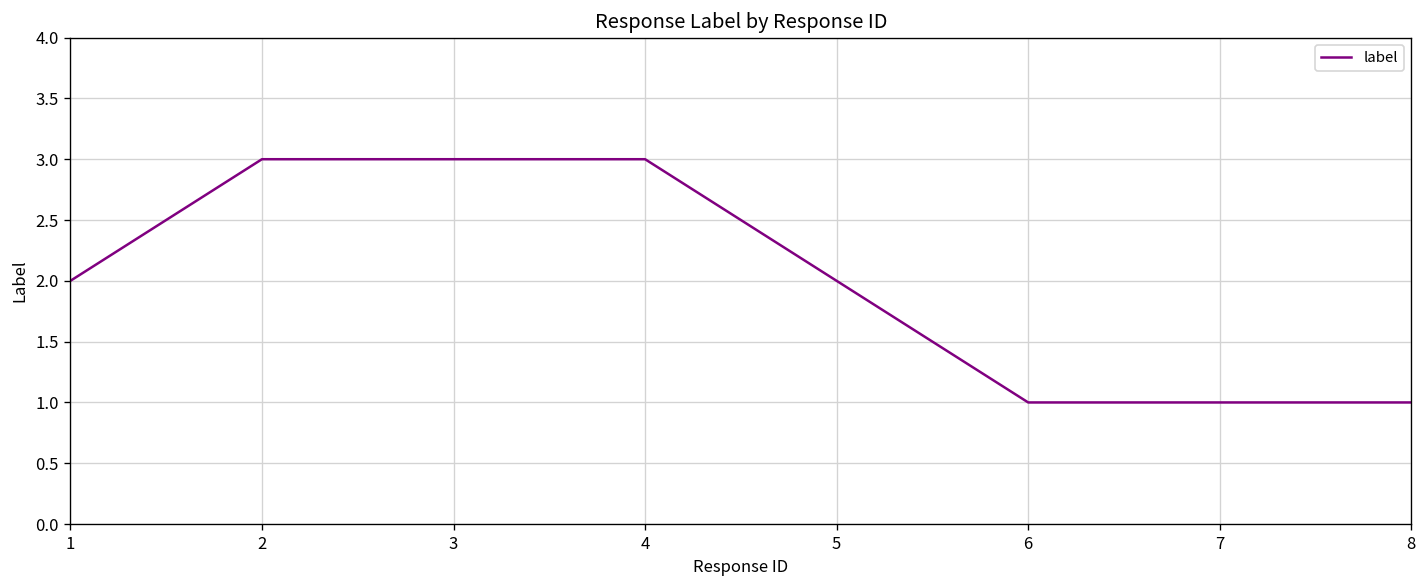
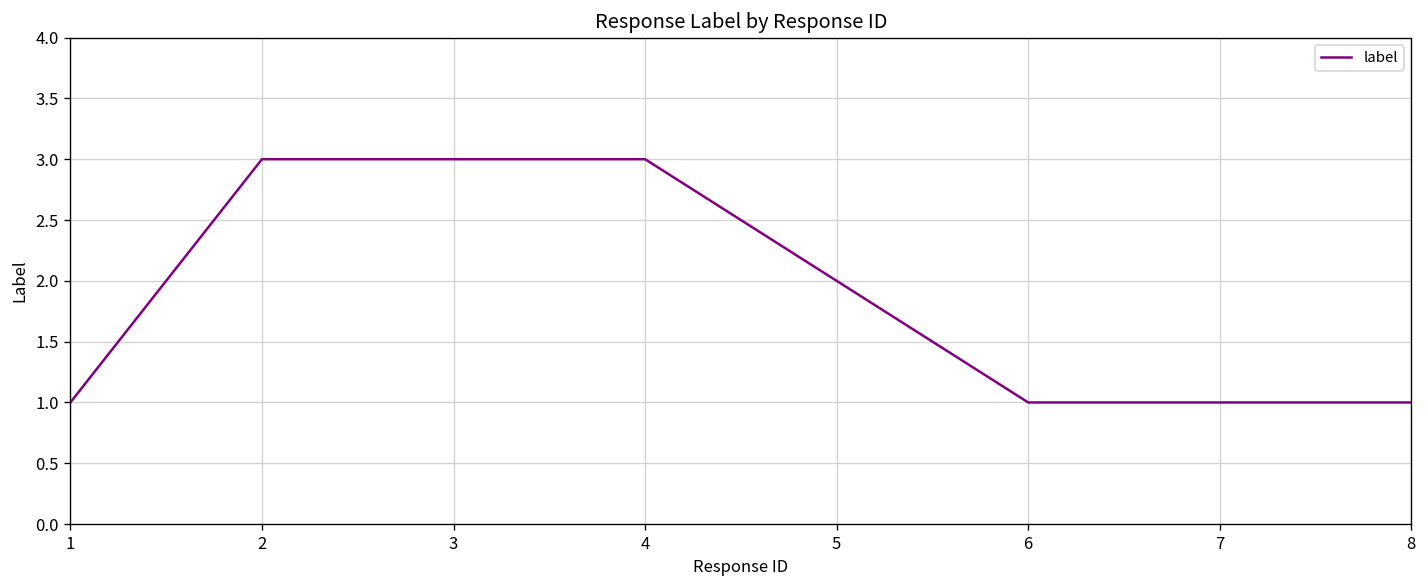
  {
-   "1": 2,
+   "1": 1,
    "2": 3,
    "3": 3,
    "4": 3,
    "5": 2,
    "6": 1,
    "7": 1,
    "8": 1
  }
